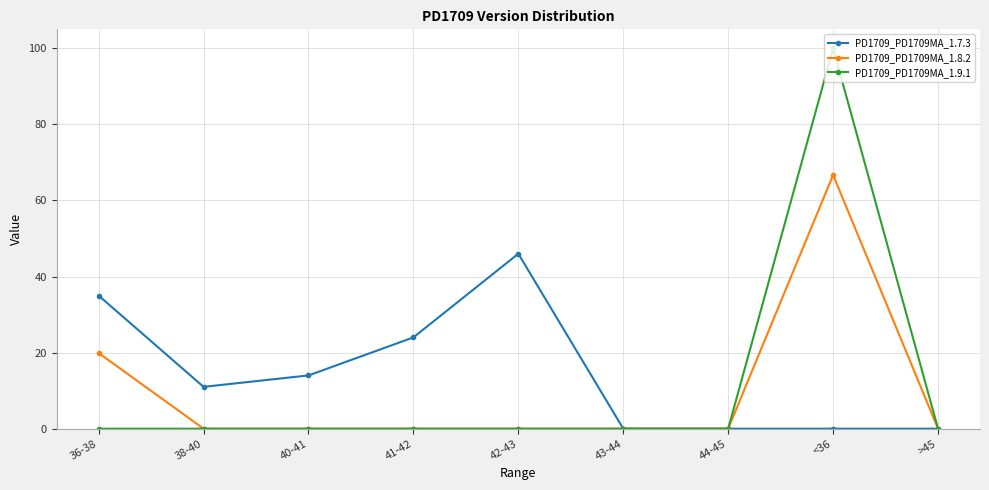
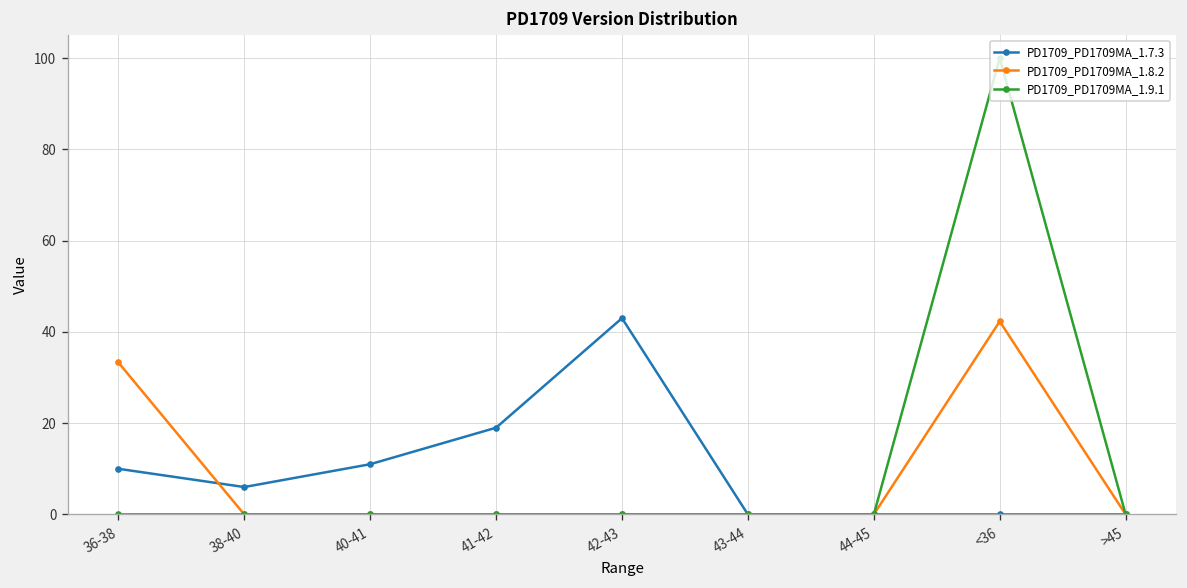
  {
    "PD1709_PD1709MA_1.7.3": {
-     "36-38": 35,
-     "38-40": 11,
-     "40-41": 14,
-     "41-42": 24,
-     "42-43": 46,
+     "36-38": 10,
+     "38-40": 6,
+     "40-41": 11,
+     "41-42": 19,
+     "42-43": 43,
      "<36": 0
    },
    "PD1709_PD1709MA_1.8.2": {
-     "36-38": 20,
-     "<36": 67
+     "36-38": 33,
+     "<36": 42
    },
    "PD1709_PD1709MA_1.9.1": {
      "36-38": 0
    }
  }
